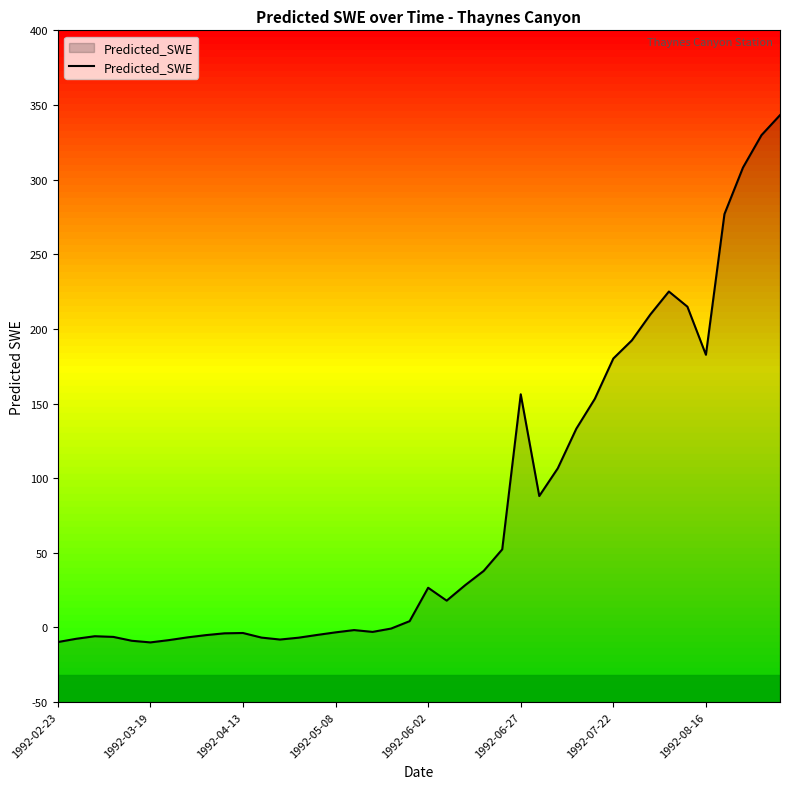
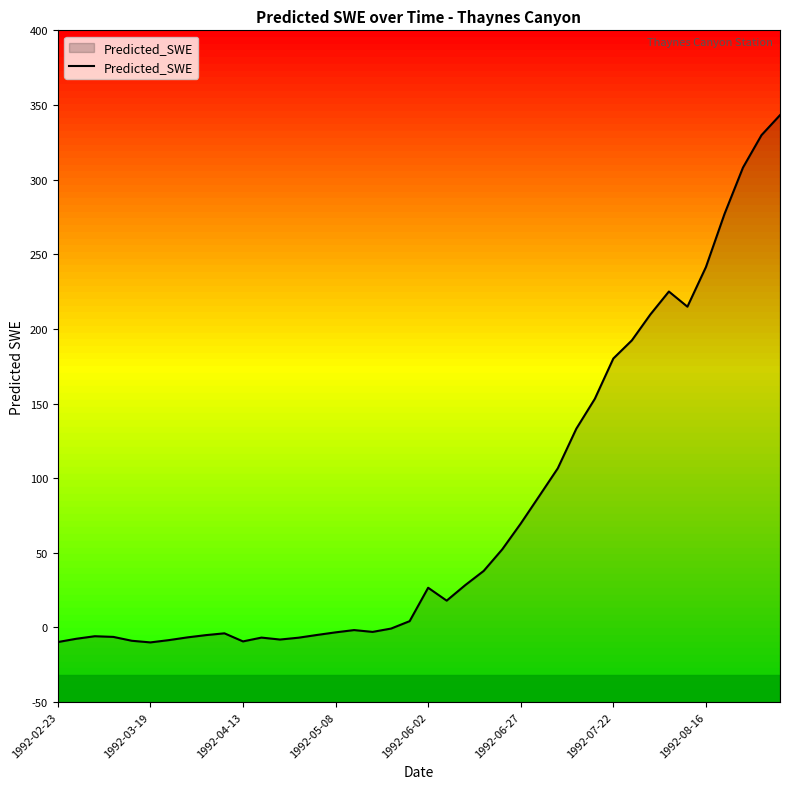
  {
    "1992-02-23": -10,
    "1992-03-19": -10,
-   "1992-04-13": -4,
+   "1992-04-13": -9,
    "1992-05-08": -3,
    "1992-06-02": 27,
-   "1992-06-27": 156,
+   "1992-06-27": 70,
    "1992-07-22": 180,
-   "1992-08-16": 183
+   "1992-08-16": 241
  }
